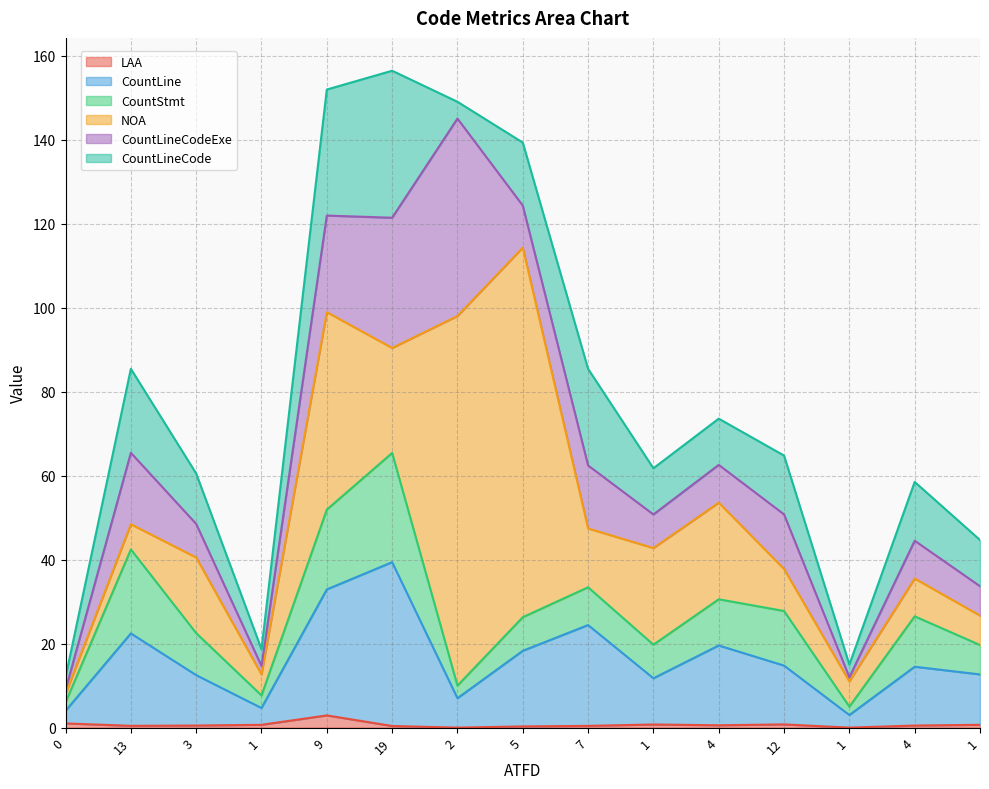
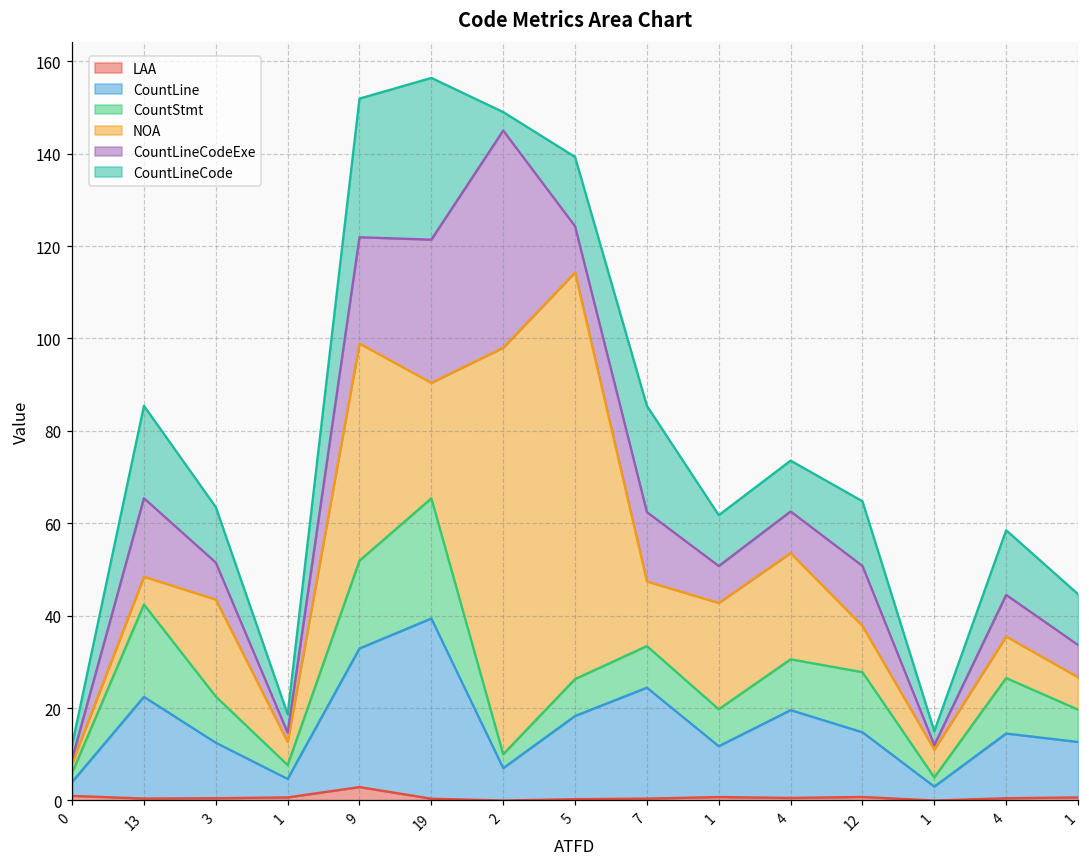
  {
    "LAA": {
      "0": 1,
      "13": 0,
      "3": 1,
      "9": 3,
      "19": 0,
      "2": 0,
      "5": 0,
      "7": 0,
      "12": 1
    },
    "NOA": {
      "0": 2,
      "13": 6,
-     "3": 18,
+     "3": 21,
      "9": 47,
      "19": 25,
      "2": 88,
      "5": 88,
      "7": 14,
      "12": 10
    },
    "CountLineCodeExe": {
      "0": 1,
      "13": 17,
      "3": 8,
      "9": 23,
      "19": 31,
      "2": 47,
      "5": 10,
      "7": 15,
      "12": 13
    }
  }
